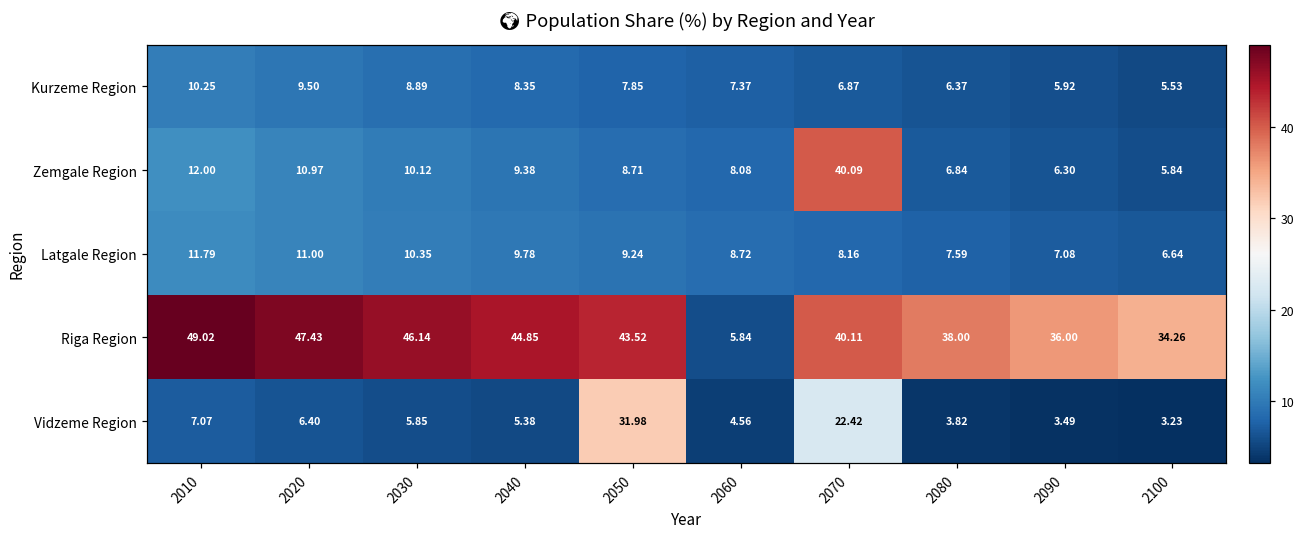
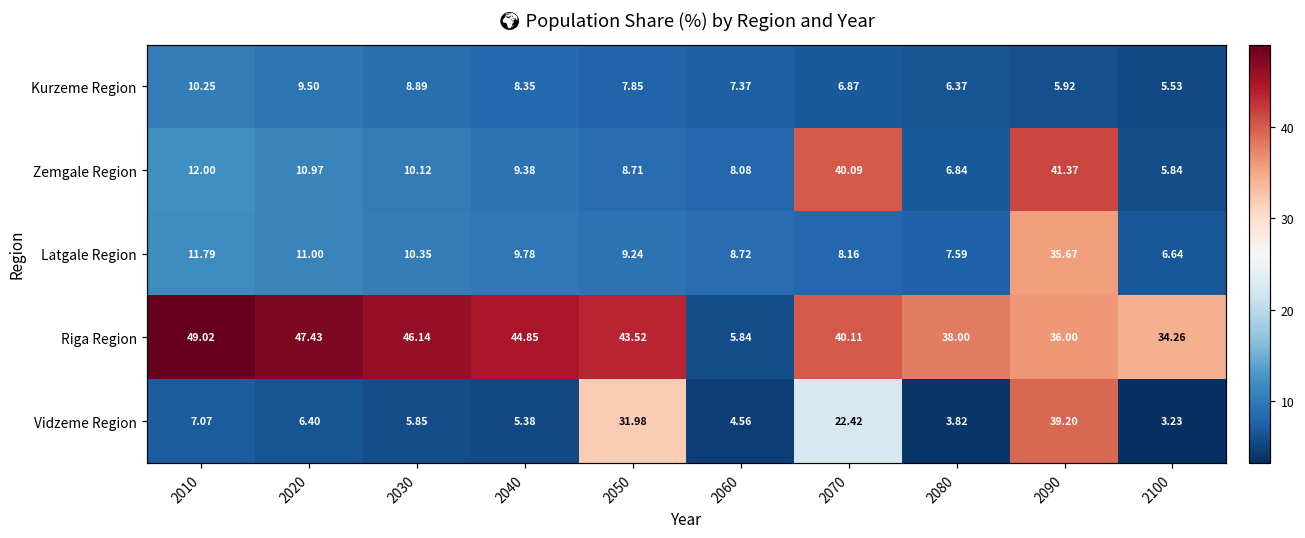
  {
    "Kurzeme Region": {
      "2010": 10.25,
      "2020": 9.50,
      "2030": 8.89,
      "2040": 8.35,
      "2050": 7.85,
      "2060": 7.37,
      "2070": 6.87,
      "2080": 6.37,
      "2090": 5.92,
      "2100": 5.53
    },
    "Zemgale Region": {
      "2010": 12.00,
      "2020": 10.97,
      "2030": 10.12,
      "2040": 9.38,
      "2050": 8.71,
      "2060": 8.08,
      "2070": 40.09,
      "2080": 6.84,
-     "2090": 6.30,
+     "2090": 41.37,
      "2100": 5.84
    },
    "Latgale Region": {
      "2010": 11.79,
      "2020": 11.00,
      "2030": 10.35,
      "2040": 9.78,
      "2050": 9.24,
      "2060": 8.72,
      "2070": 8.16,
      "2080": 7.59,
-     "2090": 7.08,
+     "2090": 35.67,
      "2100": 6.64
    },
    "Riga Region": {
      "2010": 49.02,
      "2020": 47.43,
      "2030": 46.14,
      "2040": 44.85,
      "2050": 43.52,
      "2060": 5.84,
      "2070": 40.11,
      "2080": 38.00,
      "2090": 36.00,
      "2100": 34.26
    },
    "Vidzeme Region": {
      "2010": 7.07,
      "2020": 6.40,
      "2030": 5.85,
      "2040": 5.38,
      "2050": 31.98,
      "2060": 4.56,
      "2070": 22.42,
      "2080": 3.82,
-     "2090": 3.49,
+     "2090": 39.20,
      "2100": 3.23
    }
  }
